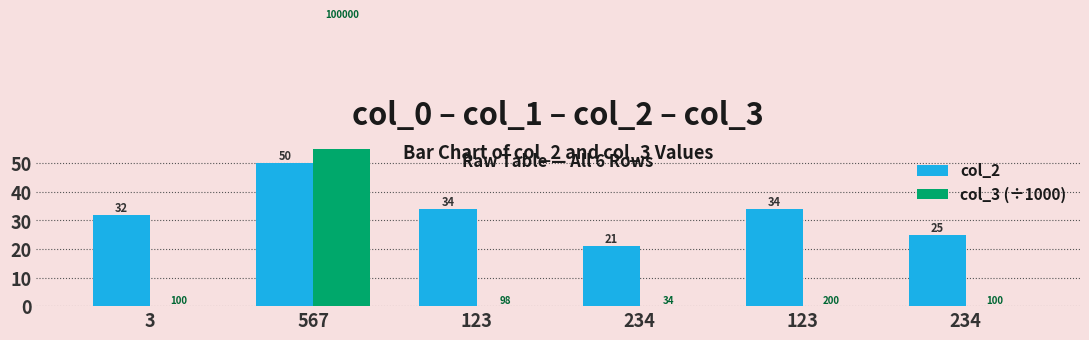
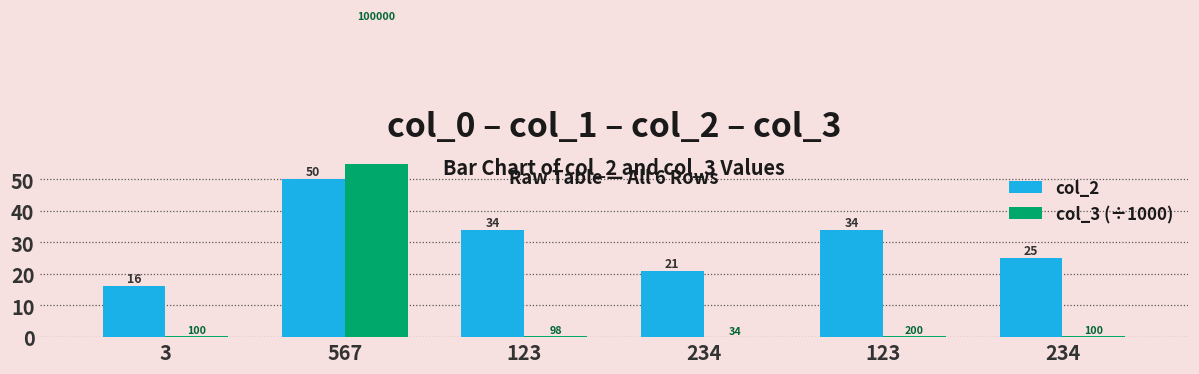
  {
    "col_2": {
-     "3": 32,
+     "3": 16,
      "567": 50
    }
  }
